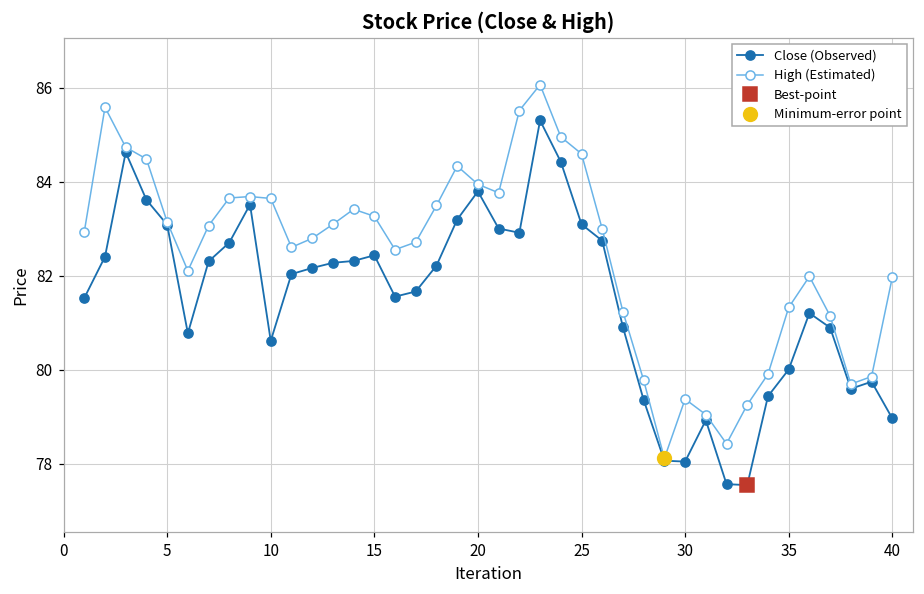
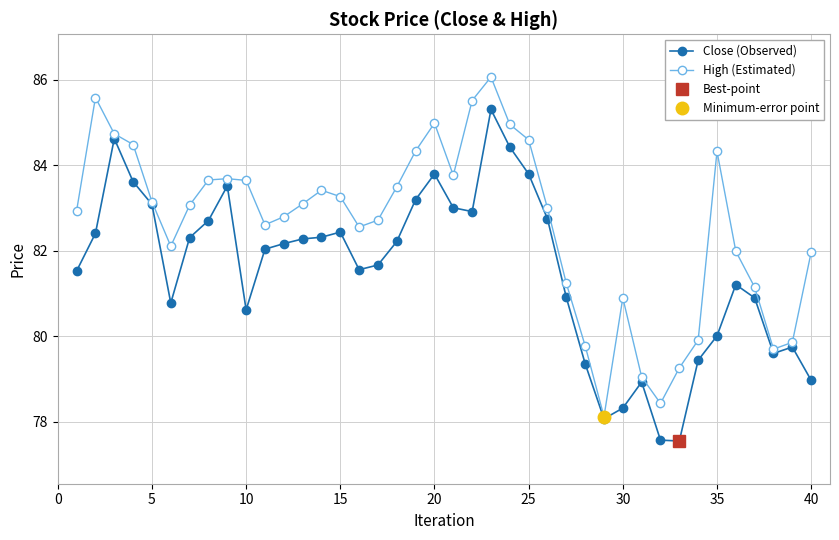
  {
    "Close (Observed)": {
      "10": 80.6,
      "15": 82.4,
      "20": 83.8,
-     "25": 83.1,
-     "30": 78.1,
+     "25": 83.8,
+     "30": 78.3,
      "35": 80.0,
      "40": 79.0
    },
    "High (Estimated)": {
      "10": 83.7,
      "15": 83.3,
-     "20": 84.0,
+     "20": 85.0,
      "25": 84.6,
-     "30": 79.4,
-     "35": 81.3,
+     "30": 80.9,
+     "35": 84.3,
      "40": 82.0
    }
  }
